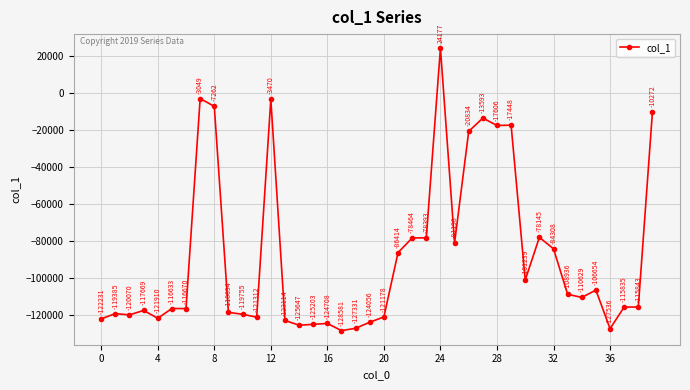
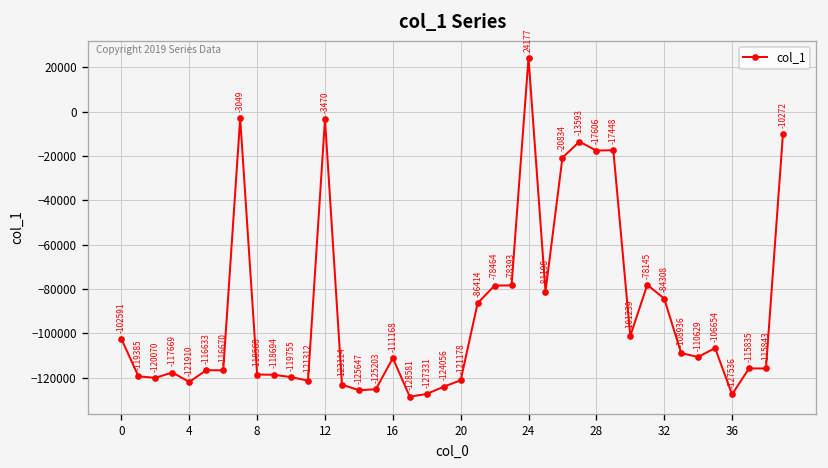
  {
-   "0": -122231,
+   "0": -102591,
    "4": -121910,
-   "8": -7262,
+   "8": -118568,
    "12": -3470,
-   "16": -124708,
+   "16": -111168,
    "20": -121178,
    "24": 24177,
    "28": -17606,
    "32": -84308,
    "36": -127536
  }
